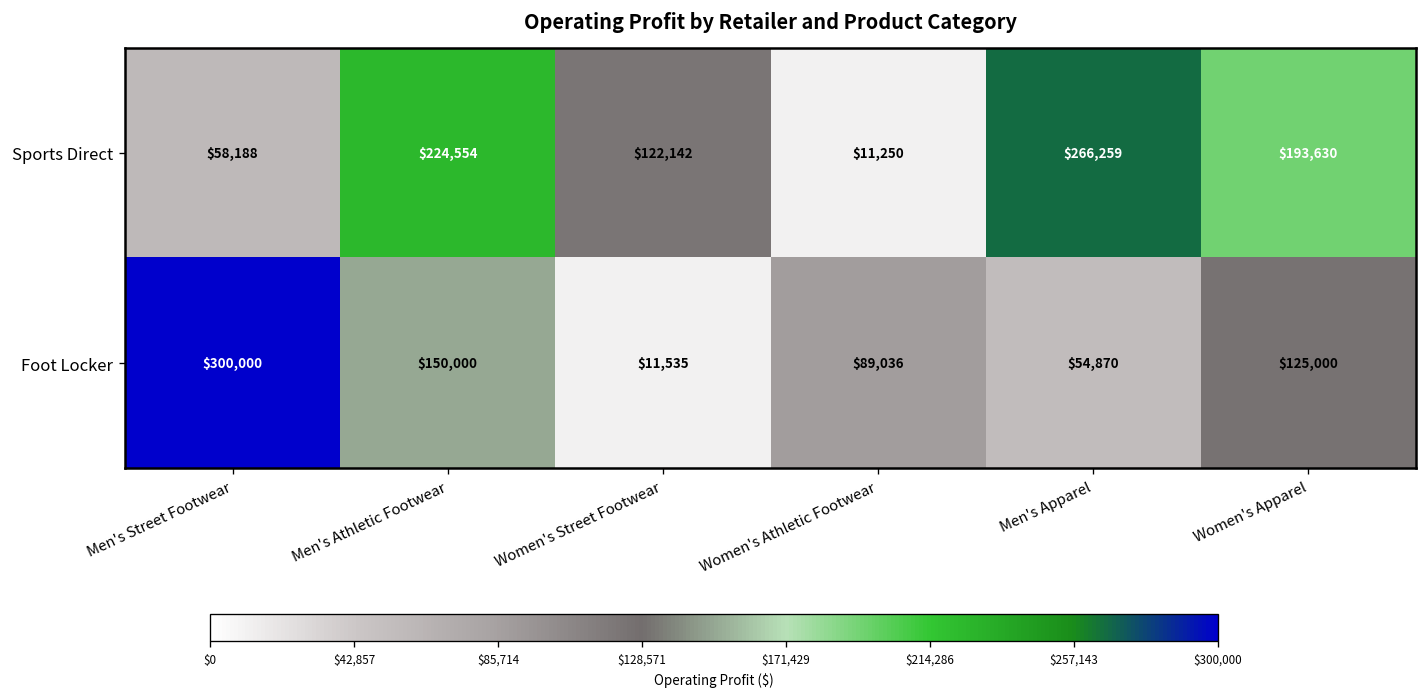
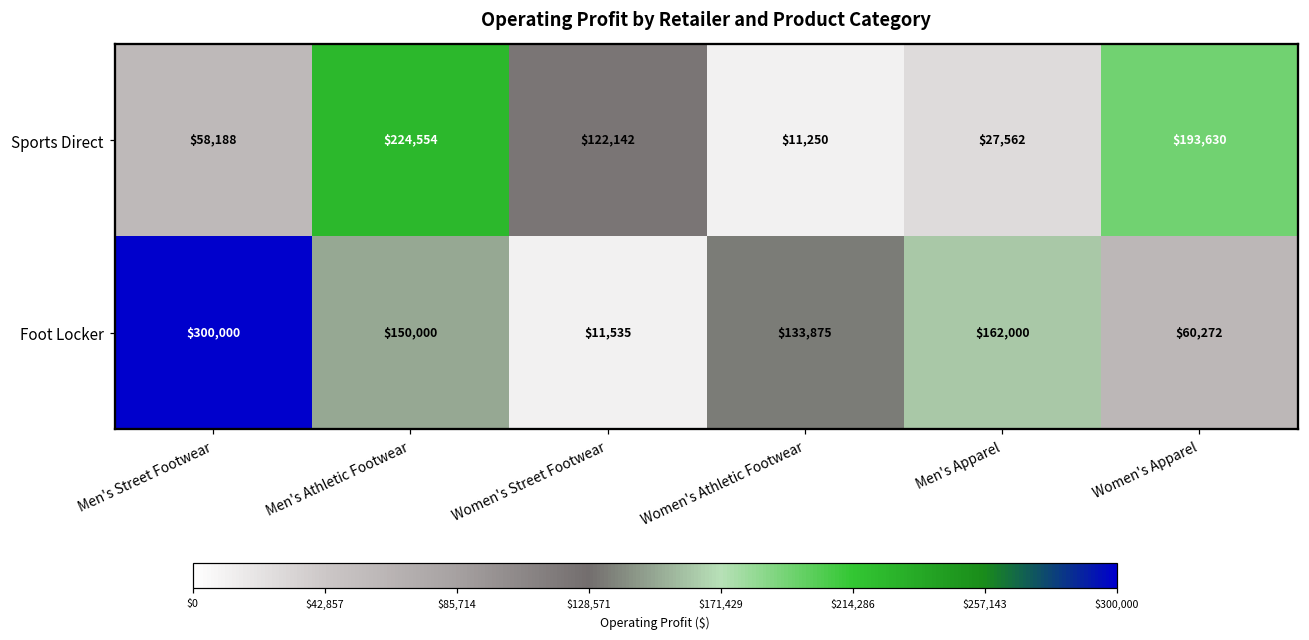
  {
    "Sports Direct": {
      "Men's Street Footwear": "$58,188",
      "Men's Athletic Footwear": "$224,554",
      "Women's Street Footwear": "$122,142",
      "Women's Athletic Footwear": "$11,250",
-     "Men's Apparel": "$266,259",
+     "Men's Apparel": "$27,562",
      "Women's Apparel": "$193,630"
    },
    "Foot Locker": {
      "Men's Street Footwear": "$300,000",
      "Men's Athletic Footwear": "$150,000",
      "Women's Street Footwear": "$11,535",
-     "Women's Athletic Footwear": "$89,036",
-     "Men's Apparel": "$54,870",
-     "Women's Apparel": "$125,000"
+     "Women's Athletic Footwear": "$133,875",
+     "Men's Apparel": "$162,000",
+     "Women's Apparel": "$60,272"
    }
  }
